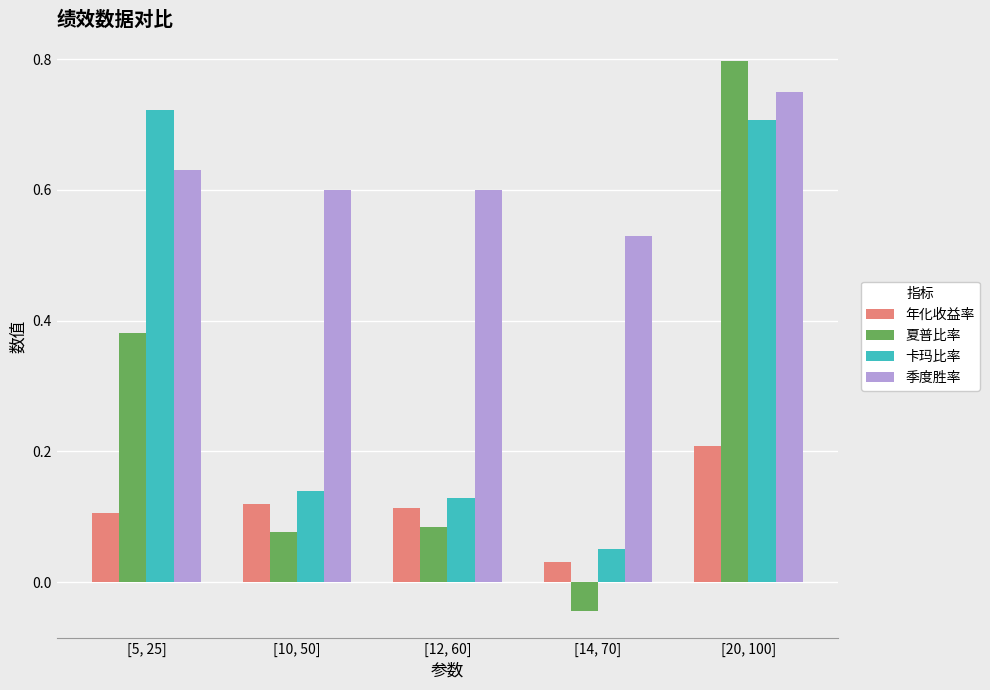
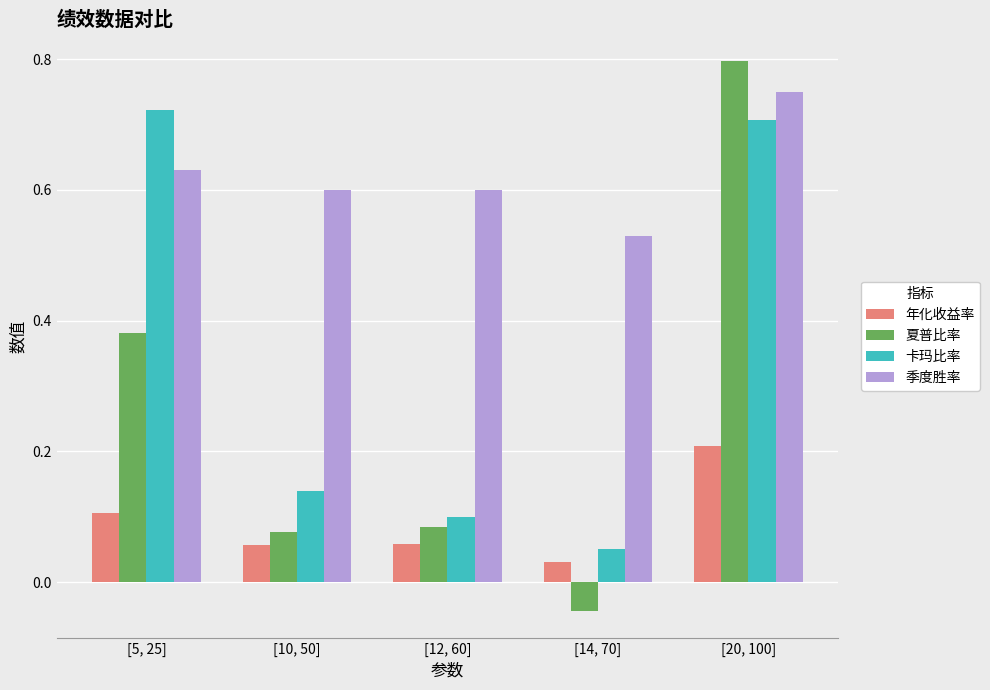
  {
    "年化收益率": {
      "[5, 25]": 0.11,
-     "[10, 50]": 0.12,
-     "[12, 60]": 0.11,
+     "[10, 50]": 0.06,
+     "[12, 60]": 0.06,
      "[14, 70]": 0.03,
      "[20, 100]": 0.21
    },
    "夏普比率": {
      "[5, 25]": 0.38,
      "[10, 50]": 0.08,
      "[12, 60]": 0.08,
      "[14, 70]": -0.04,
      "[20, 100]": 0.80
    },
    "卡玛比率": {
      "[5, 25]": 0.72,
      "[10, 50]": 0.14,
-     "[12, 60]": 0.13,
+     "[12, 60]": 0.10,
      "[14, 70]": 0.05,
      "[20, 100]": 0.71
    },
    "季度胜率": {
      "[5, 25]": 0.63,
      "[10, 50]": 0.60,
      "[12, 60]": 0.60,
      "[14, 70]": 0.53,
      "[20, 100]": 0.75
    }
  }
